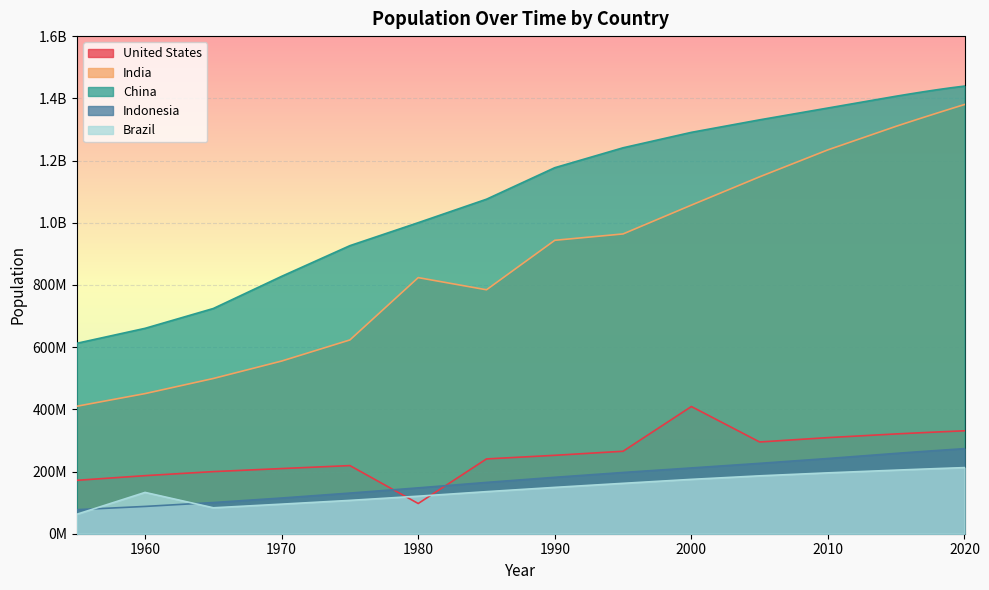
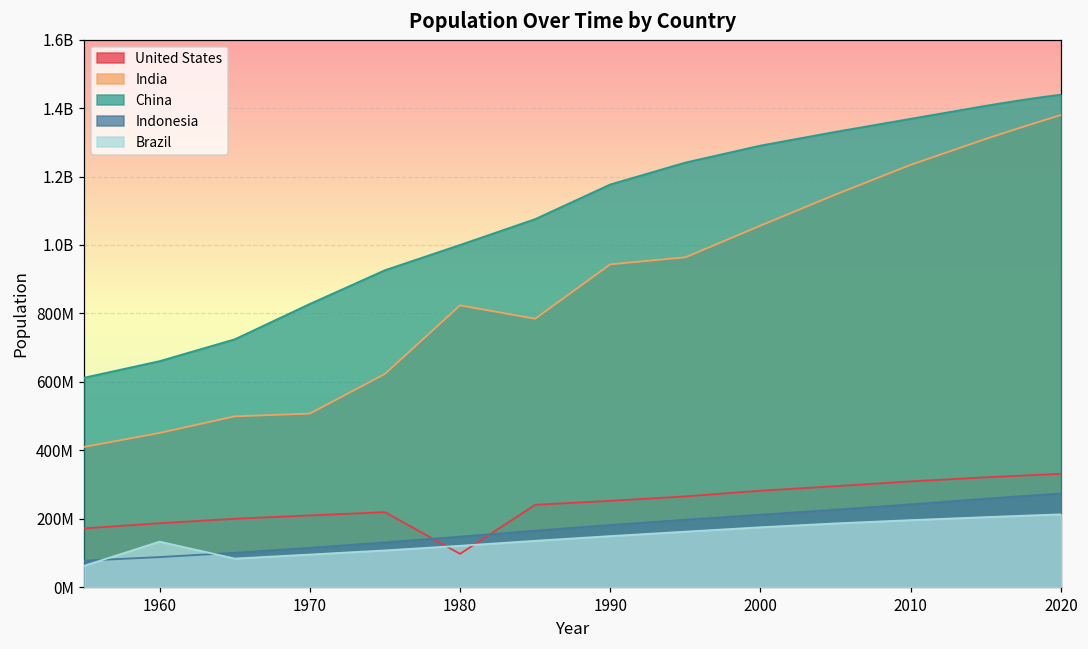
  {
    "United States": {
      "1960": 190000000,
      "1970": 210000000,
      "1980": 100000000,
      "1990": 250000000,
-     "2000": 410000000,
+     "2000": 280000000,
      "2010": 310000000,
      "2020": 330000000
    },
    "India": {
      "1960": 450000000,
-     "1970": 560000000,
+     "1970": 510000000,
      "1980": 820000000,
      "1990": 940000000,
      "2000": 1060000000,
      "2010": 1230000000,
      "2020": 1380000000
    },
    "Brazil": {
      "1960": 130000000,
      "1970": 100000000,
      "1980": 120000000,
      "1990": 150000000,
      "2000": 170000000,
      "2010": 200000000,
      "2020": 210000000
    }
  }
